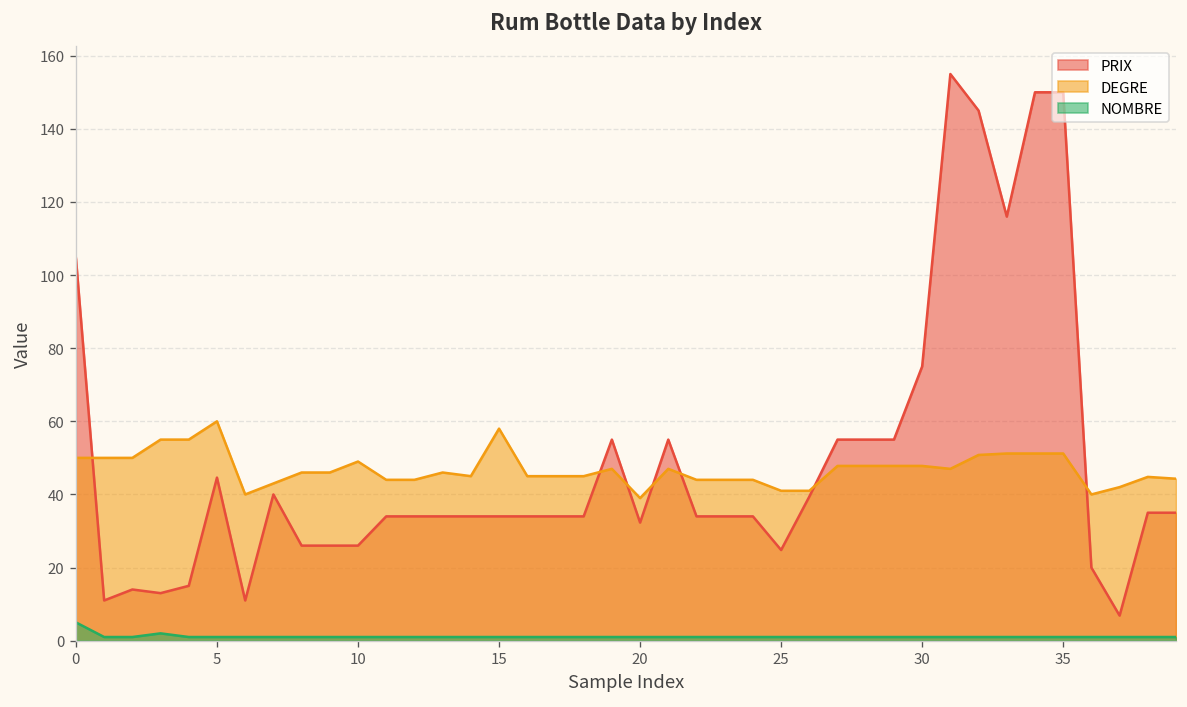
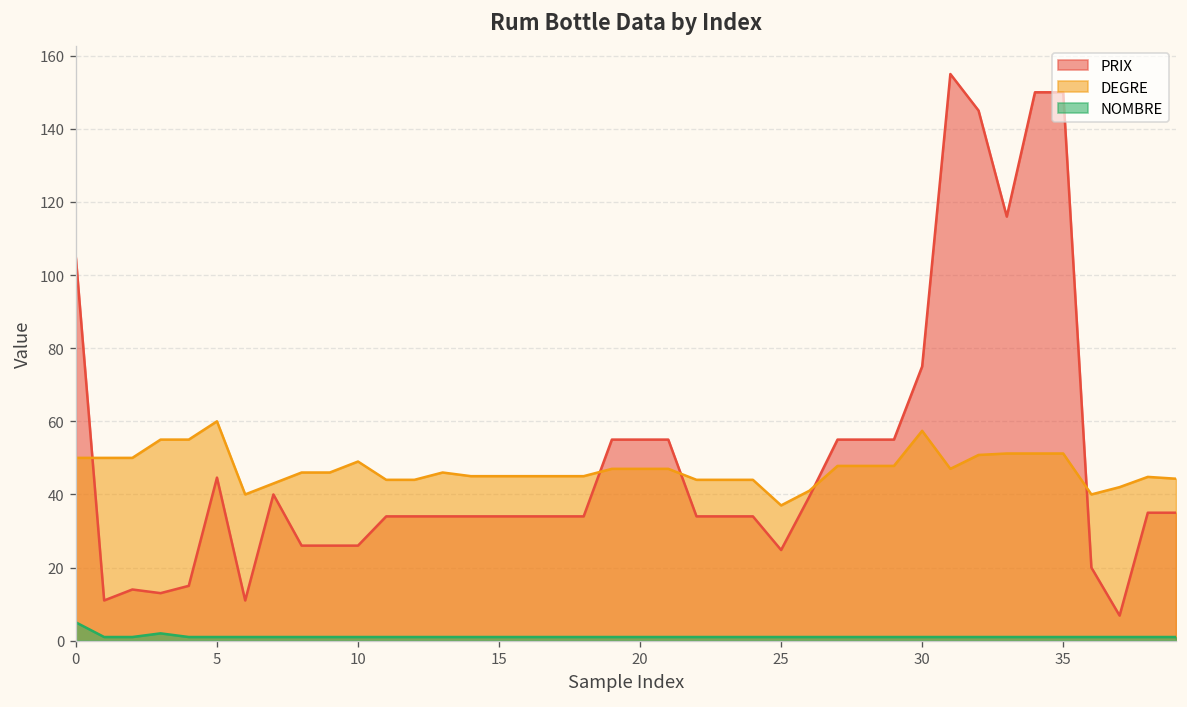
  {
    "PRIX": {
      "0": 105,
      "5": 45,
      "10": 26,
      "15": 34,
-     "20": 32,
+     "20": 55,
      "25": 25,
      "30": 75
    },
    "DEGRE": {
      "0": 50,
      "5": 60,
      "10": 49,
-     "15": 58,
-     "20": 39,
-     "25": 41,
-     "30": 48,
+     "15": 45,
+     "20": 47,
+     "25": 37,
+     "30": 57,
      "35": 51
    },
    "NOMBRE": {
      "0": 5,
      "5": 1,
      "10": 1,
      "15": 1,
      "20": 1,
      "25": 1,
      "30": 1,
      "35": 1
    }
  }
